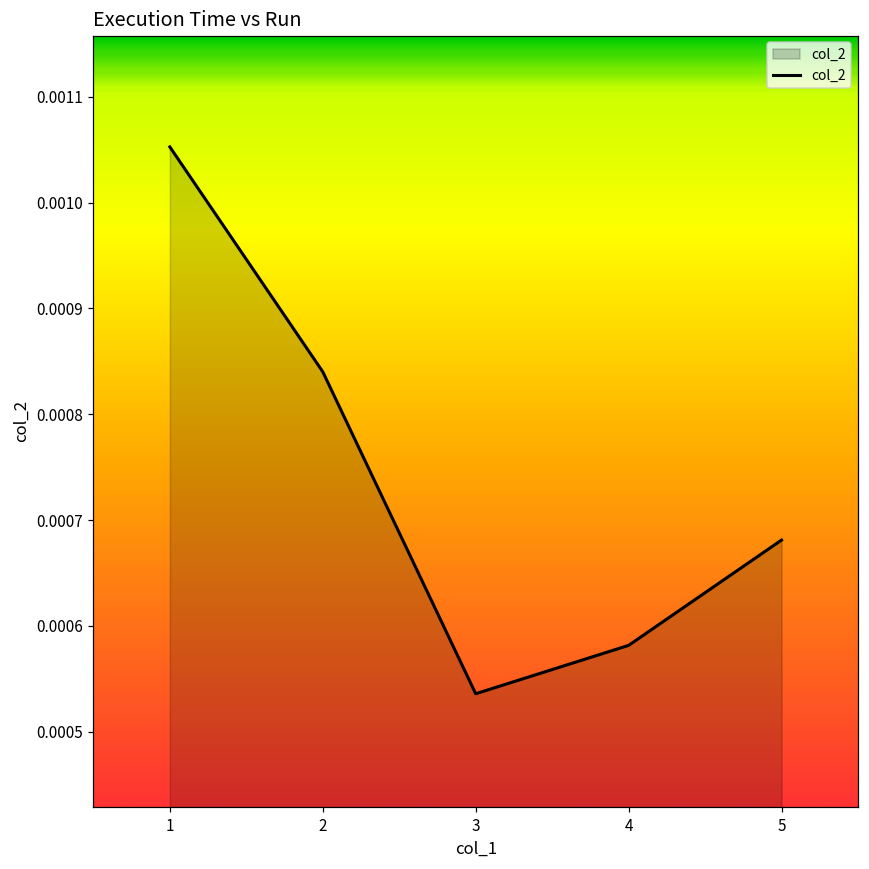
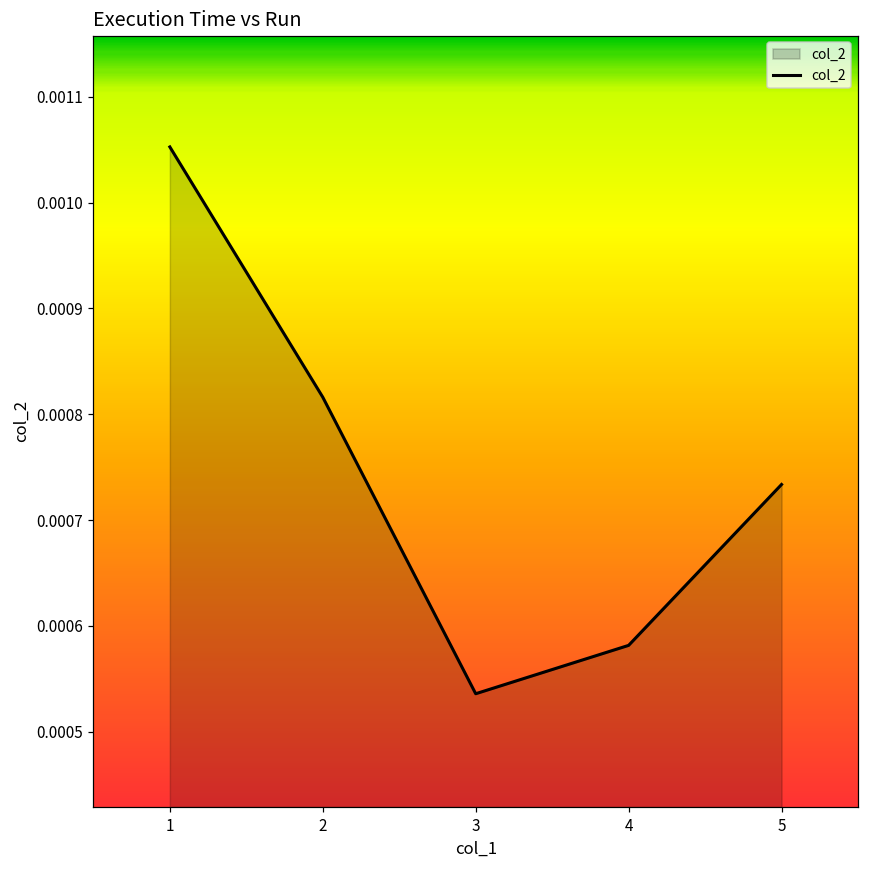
  {
    "1": 0.00105,
-   "2": 0.00084,
+   "2": 0.00082,
    "3": 0.00054,
    "4": 0.00058,
-   "5": 0.00068
+   "5": 0.00073
  }
